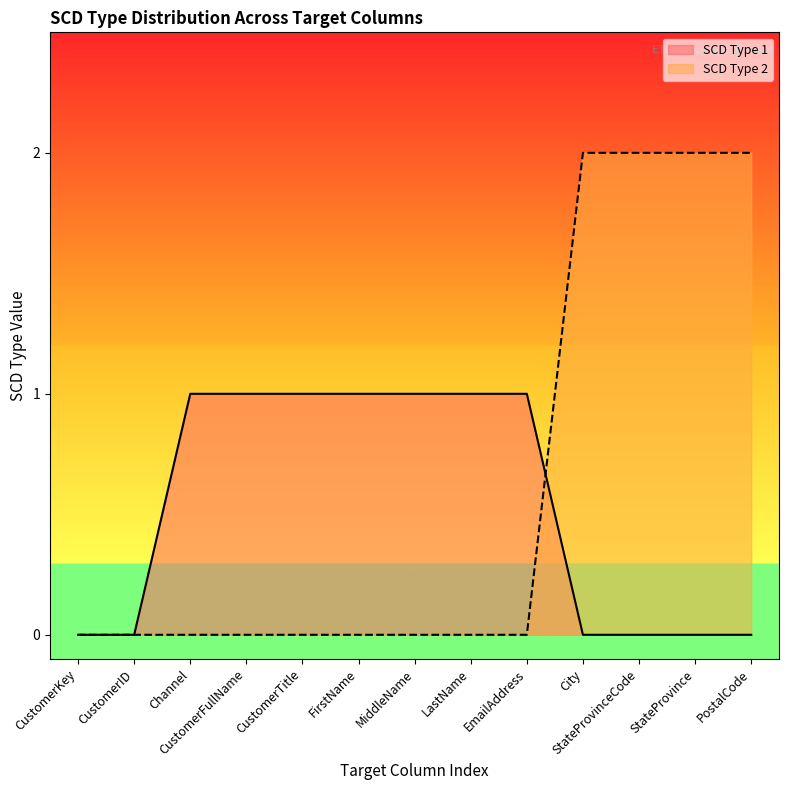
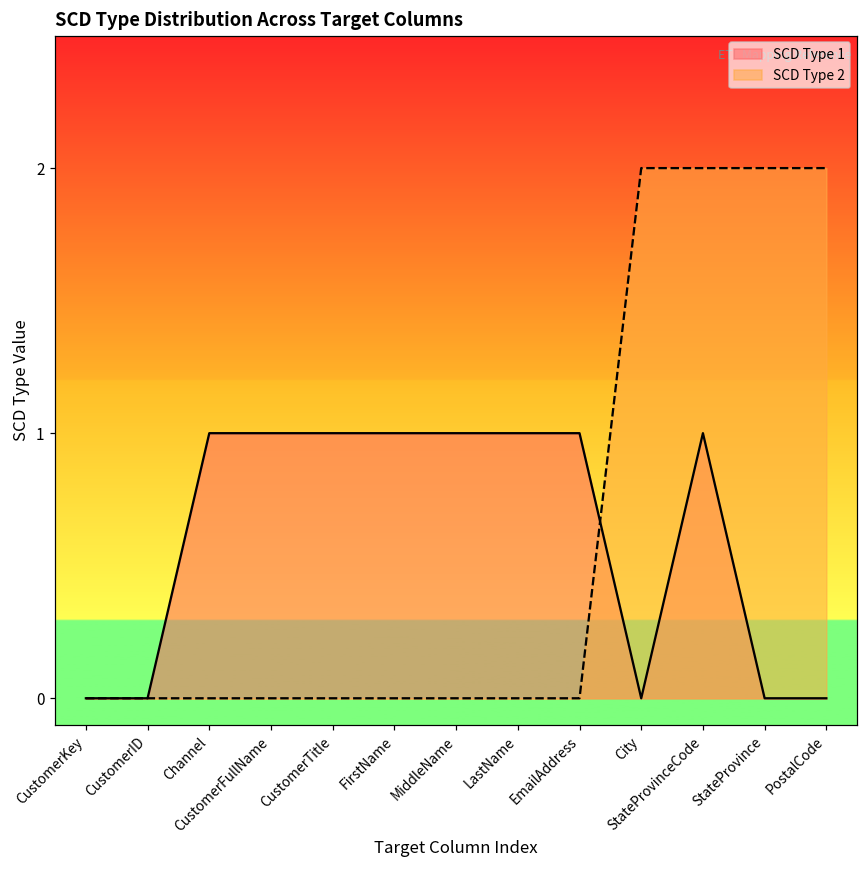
  {
    "SCD Type 1": {
      "Channel": 1,
      "CustomerFullName": 1,
      "CustomerTitle": 1,
      "FirstName": 1,
      "MiddleName": 1,
      "LastName": 1,
      "EmailAddress": 1,
      "City": 0,
-     "StateProvinceCode": 0,
+     "StateProvinceCode": 1,
      "StateProvince": 0,
      "PostalCode": 0
    },
    "SCD Type 2": {
      "Channel": 0,
      "CustomerFullName": 0,
      "CustomerTitle": 0,
      "FirstName": 0,
      "MiddleName": 0,
      "LastName": 0,
      "EmailAddress": 0,
      "City": 2,
      "StateProvinceCode": 2,
      "StateProvince": 2,
      "PostalCode": 2
    }
  }
